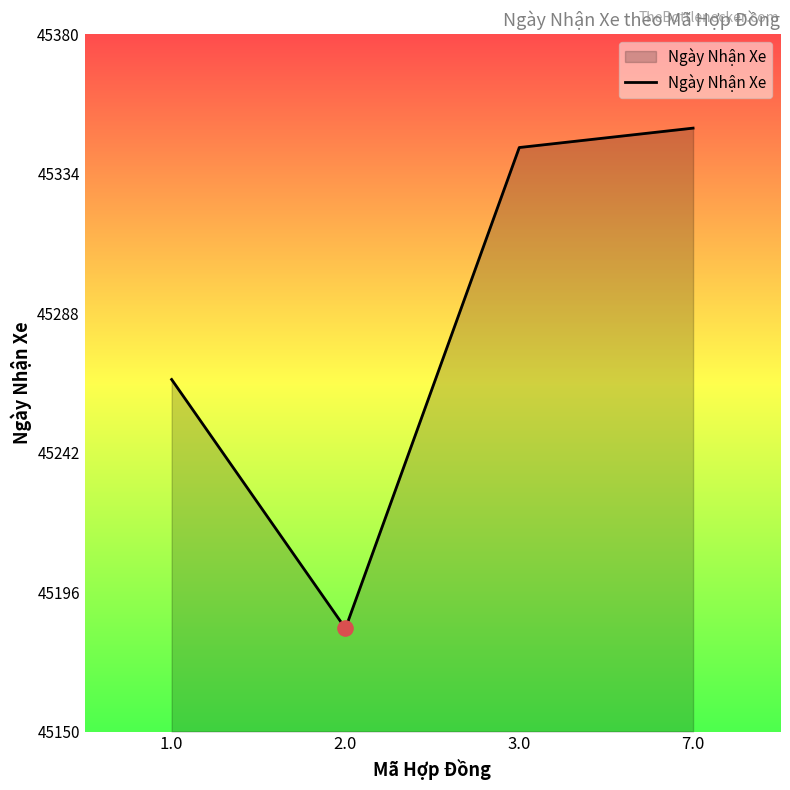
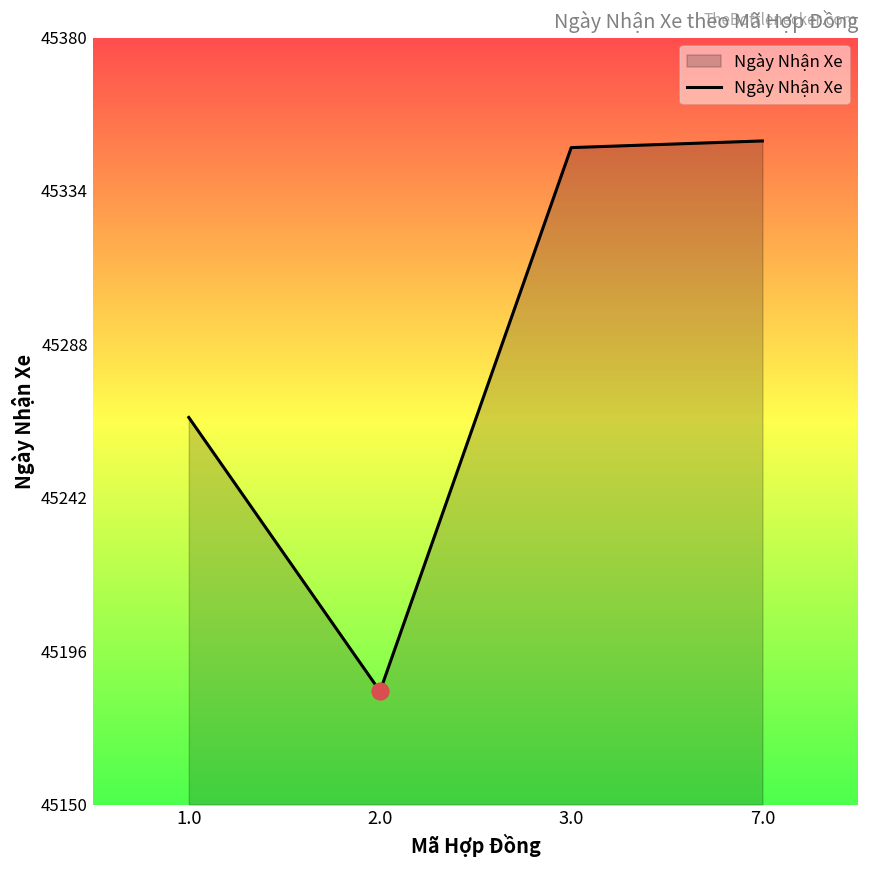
  {
    "Ngày Nhận Xe": {
      "1.0": 45266,
-     "3.0": 45343,
+     "3.0": 45347,
      "7.0": 45349
    }
  }
